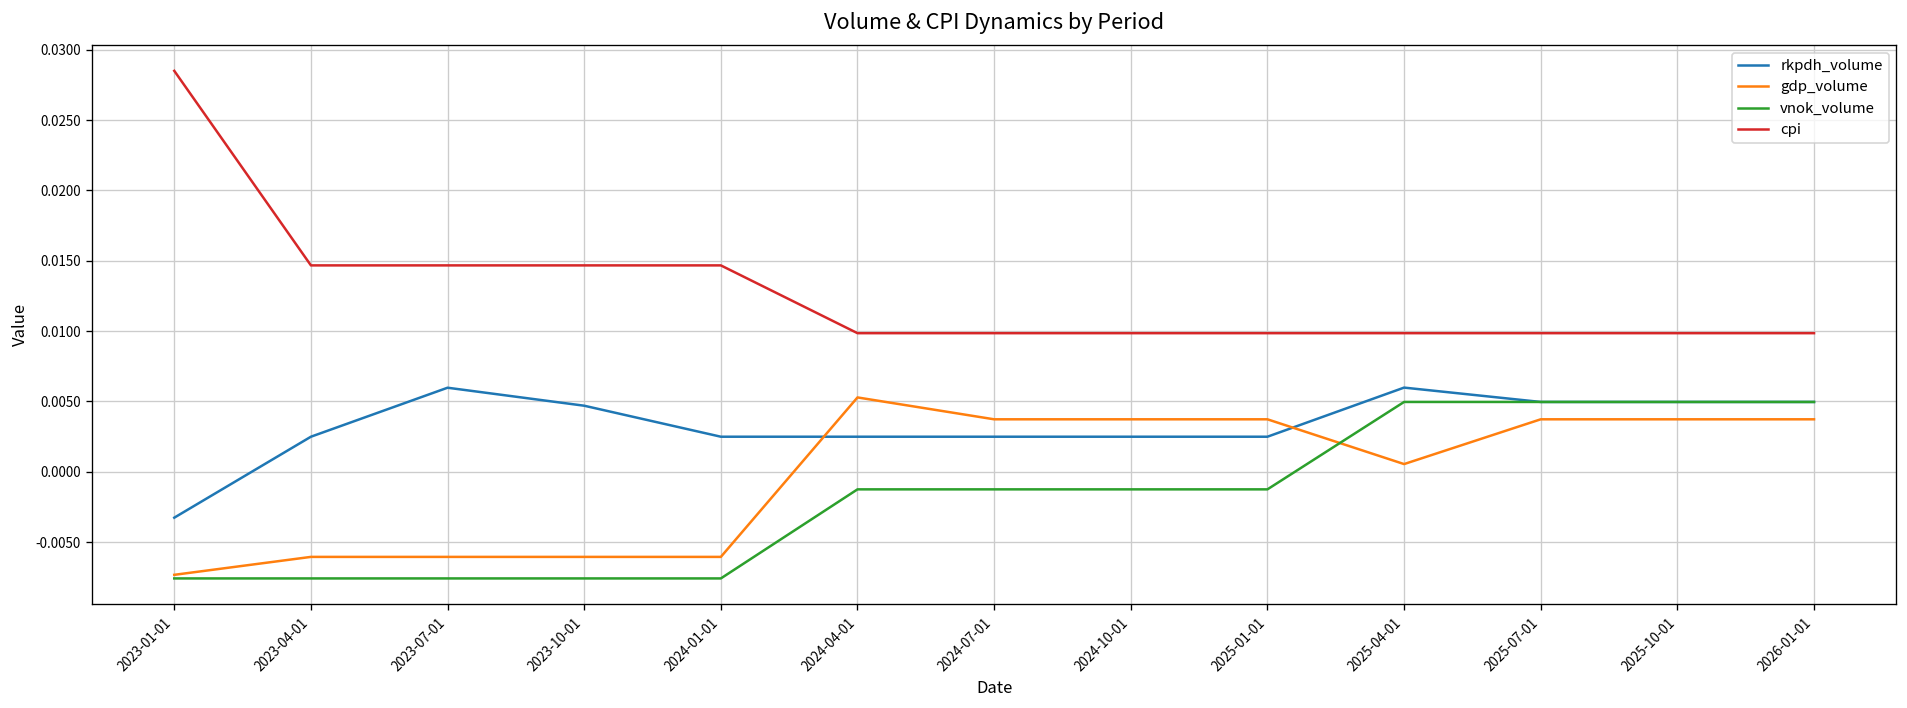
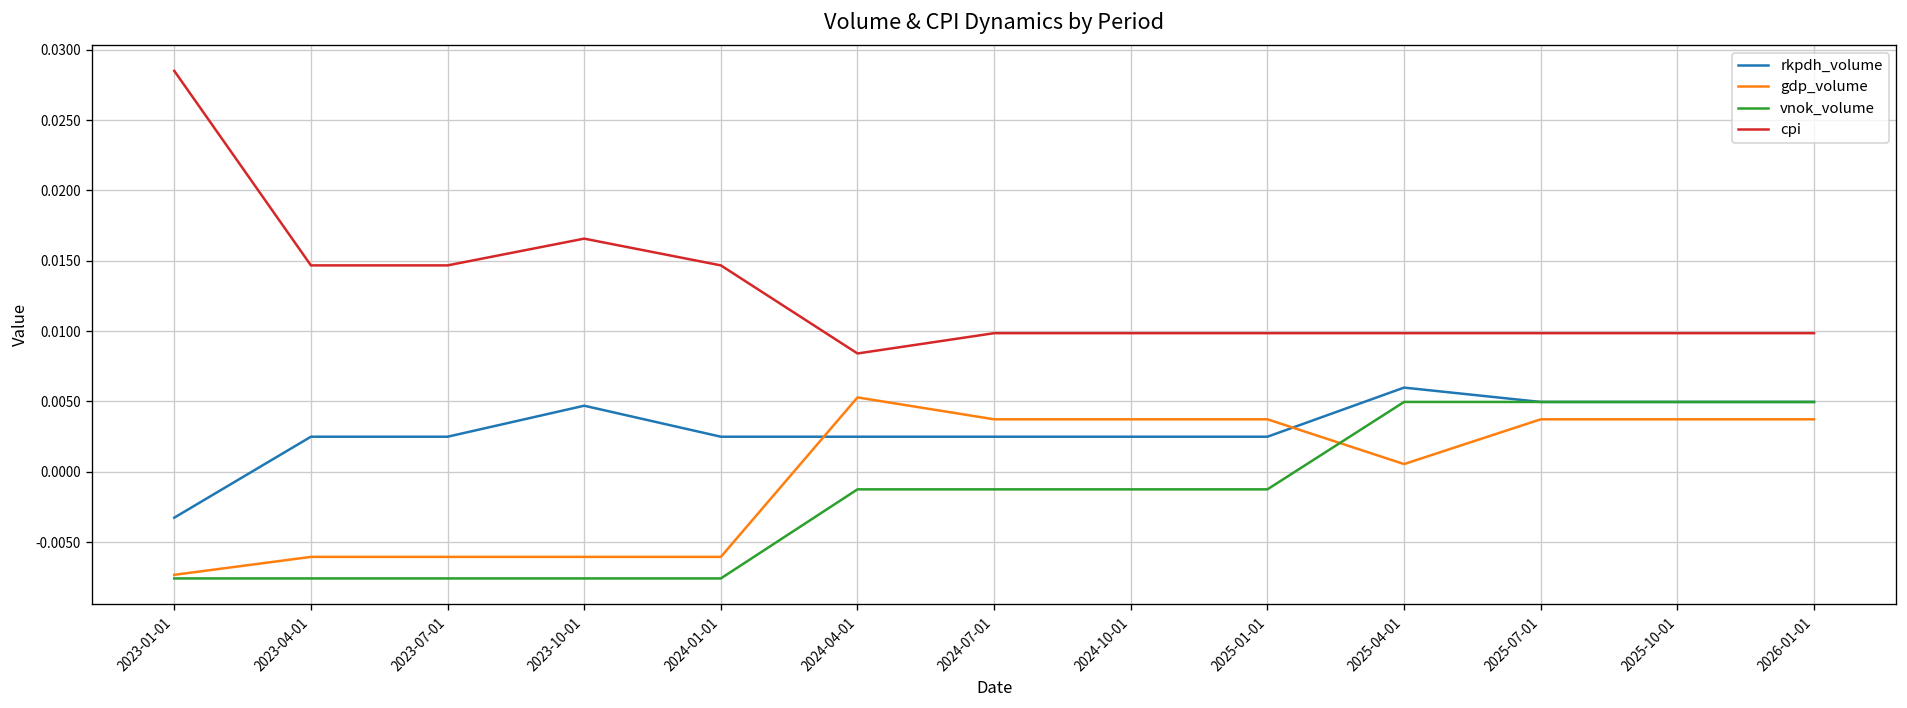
  {
    "rkpdh_volume": {
      "2023-01-01": -0.0033,
      "2023-04-01": 0.0025,
-     "2023-07-01": 0.0060,
+     "2023-07-01": 0.0025,
      "2023-10-01": 0.0047,
      "2024-01-01": 0.0025,
      "2024-04-01": 0.0025,
      "2024-07-01": 0.0025,
      "2024-10-01": 0.0025,
      "2025-01-01": 0.0025,
      "2025-04-01": 0.0060
    },
    "gdp_volume": {
      "2023-01-01": -0.0073,
      "2023-04-01": -0.0061,
      "2023-07-01": -0.0061,
      "2023-10-01": -0.0061,
      "2024-01-01": -0.0061,
      "2024-04-01": 0.0053,
      "2024-07-01": 0.0037,
      "2024-10-01": 0.0037,
      "2025-01-01": 0.0037,
      "2025-04-01": 0.0005,
      "2025-07-01": 0.0037,
      "2025-10-01": 0.0037,
      "2026-01-01": 0.0037
    },
    "vnok_volume": {
      "2023-01-01": -0.0076,
      "2023-04-01": -0.0076,
      "2023-07-01": -0.0076,
      "2023-10-01": -0.0076,
      "2024-01-01": -0.0076,
      "2024-04-01": -0.0013,
      "2024-07-01": -0.0013,
      "2024-10-01": -0.0013,
      "2025-01-01": -0.0013,
      "2025-04-01": 0.0050
    },
    "cpi": {
      "2023-01-01": 0.0285,
      "2023-04-01": 0.0147,
      "2023-07-01": 0.0147,
-     "2023-10-01": 0.0147,
+     "2023-10-01": 0.0166,
      "2024-01-01": 0.0147,
-     "2024-04-01": 0.0099,
+     "2024-04-01": 0.0084,
      "2024-07-01": 0.0099,
      "2024-10-01": 0.0099,
      "2025-01-01": 0.0099,
      "2025-04-01": 0.0099,
      "2025-07-01": 0.0099,
      "2025-10-01": 0.0099,
      "2026-01-01": 0.0099
    }
  }
